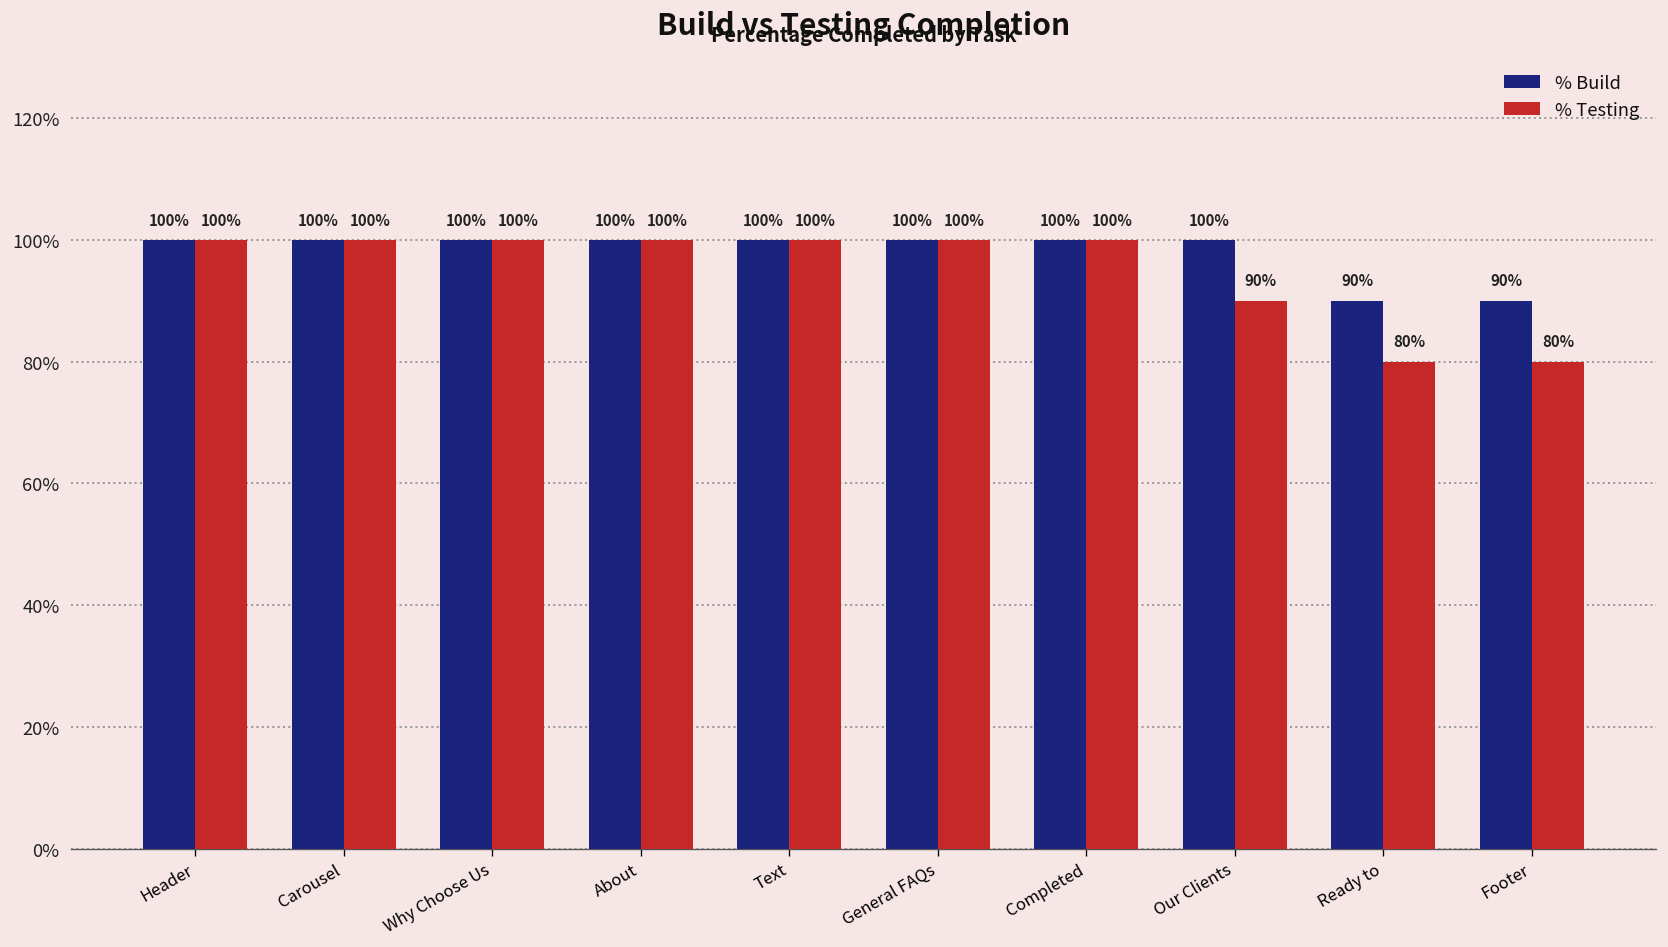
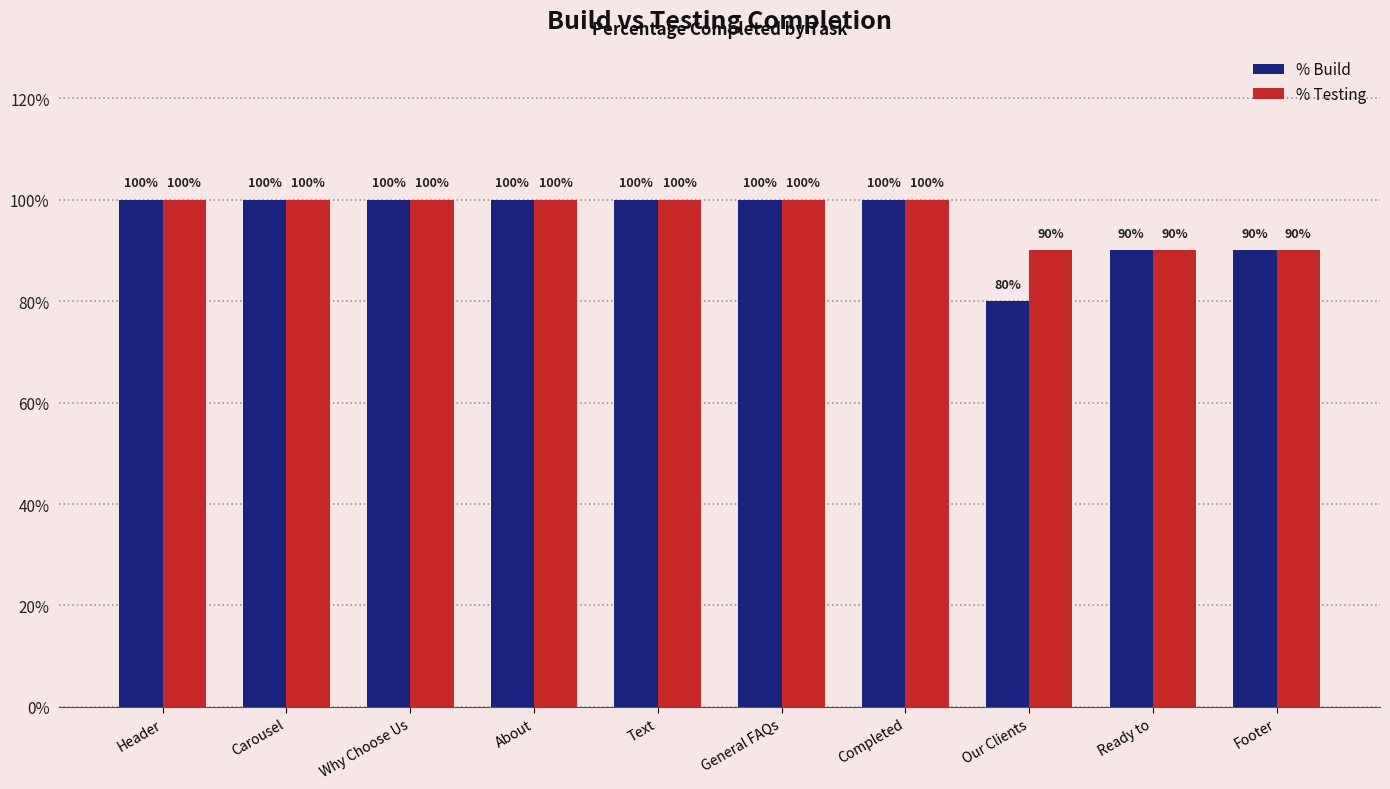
  {
    "% Build": {
      "Header": "100%",
      "Carousel": "100%",
      "Why Choose Us": "100%",
      "About": "100%",
      "Text": "100%",
      "General FAQs": "100%",
      "Completed": "100%",
-     "Our Clients": "100%",
+     "Our Clients": "80%",
      "Ready to": "90%",
      "Footer": "90%"
    },
    "% Testing": {
      "Header": "100%",
      "Carousel": "100%",
      "Why Choose Us": "100%",
      "About": "100%",
      "Text": "100%",
      "General FAQs": "100%",
      "Completed": "100%",
      "Our Clients": "90%",
-     "Ready to": "80%",
-     "Footer": "80%"
+     "Ready to": "90%",
+     "Footer": "90%"
    }
  }
